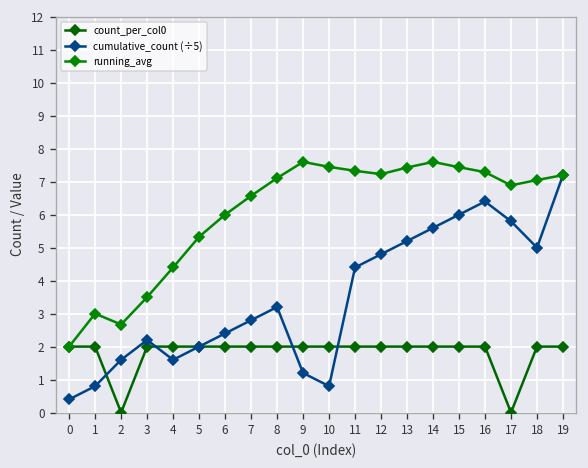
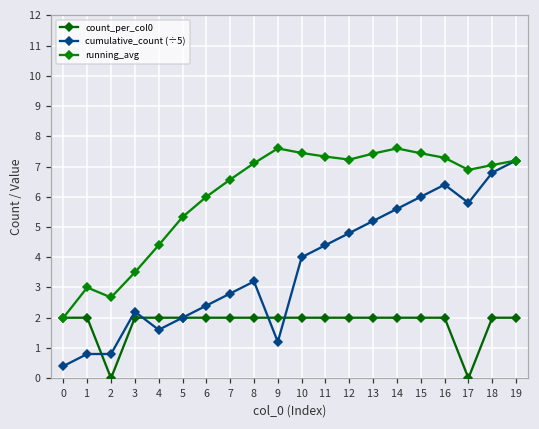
  {
    "cumulative_count (÷5)": {
      "0": 0.4,
      "1": 0.8,
-     "2": 1.6,
+     "2": 0.8,
      "3": 2.2,
      "4": 1.6,
      "6": 2.4,
      "7": 2.8,
      "8": 3.2,
      "9": 1.2,
-     "10": 0.8,
+     "10": 4.0,
      "11": 4.4,
      "12": 4.8,
      "13": 5.2,
      "14": 5.6,
      "15": 6.0,
      "16": 6.4,
      "17": 5.8,
-     "18": 5.0
+     "18": 6.8
    }
  }
